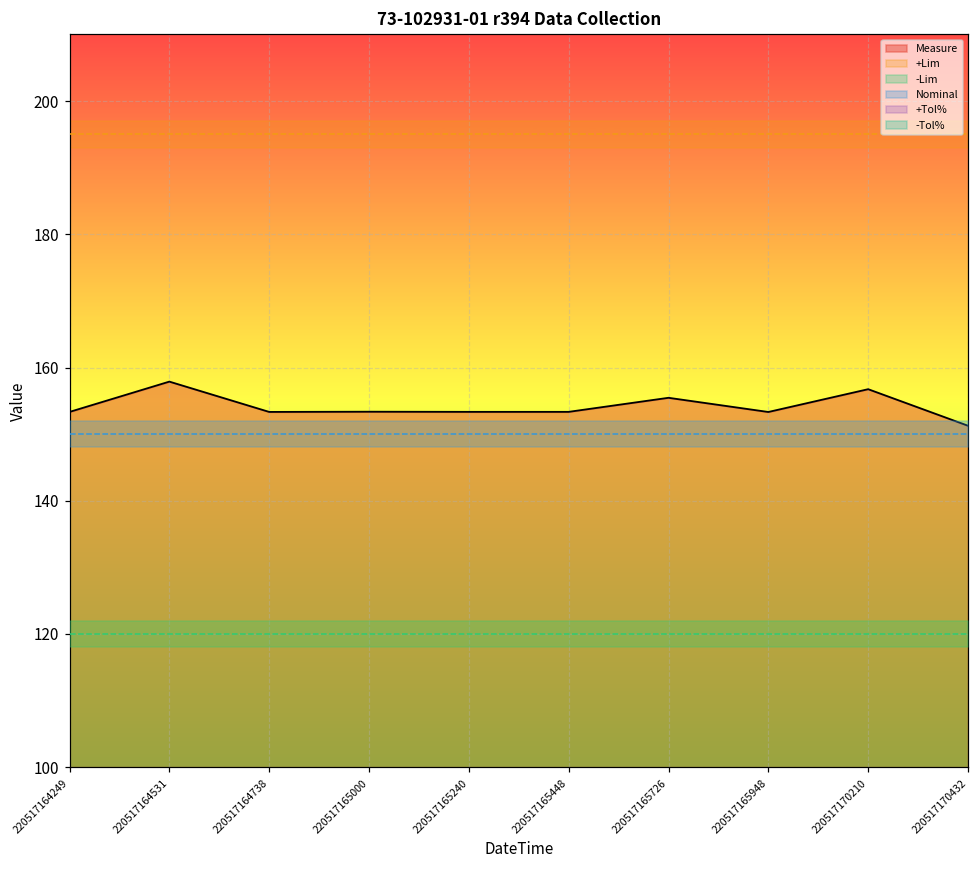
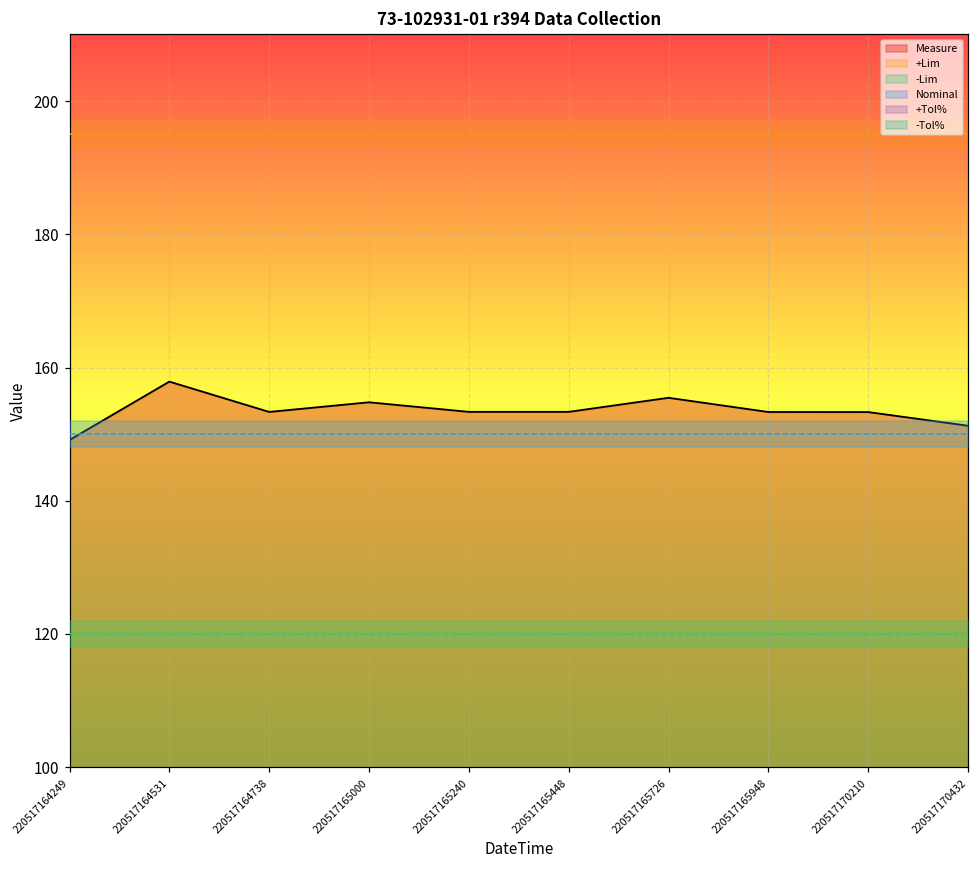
  {
    "Measure": {
-     "220517164249": 153,
+     "220517164249": 149,
      "220517164531": 158,
      "220517164738": 153,
-     "220517165000": 153,
+     "220517165000": 155,
      "220517165240": 153,
      "220517165448": 153,
      "220517165726": 155,
      "220517165948": 153,
-     "220517170210": 157,
+     "220517170210": 153,
      "220517170432": 151
    }
  }
